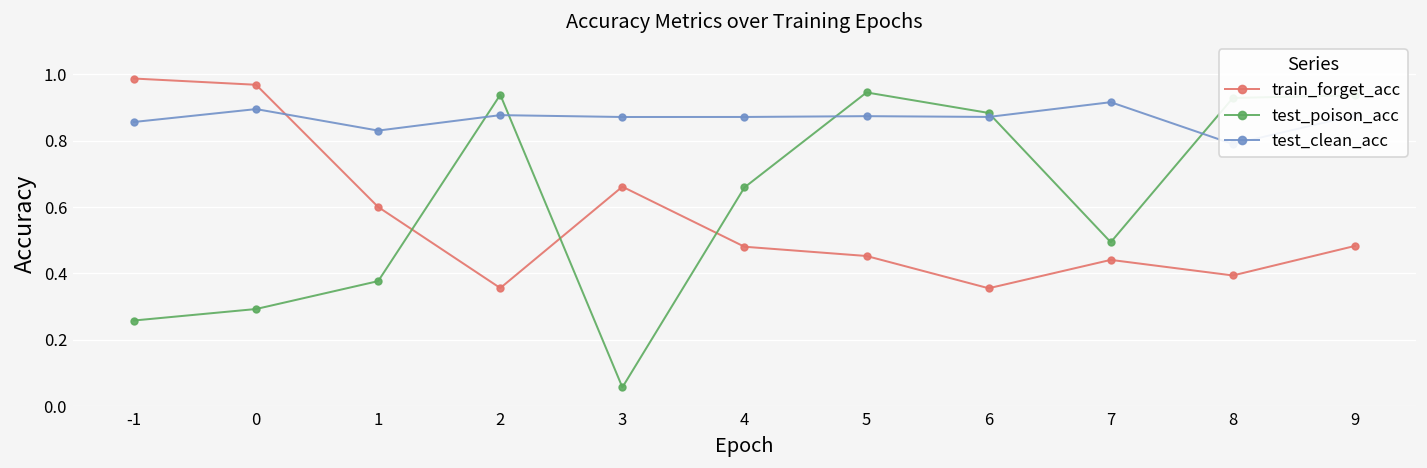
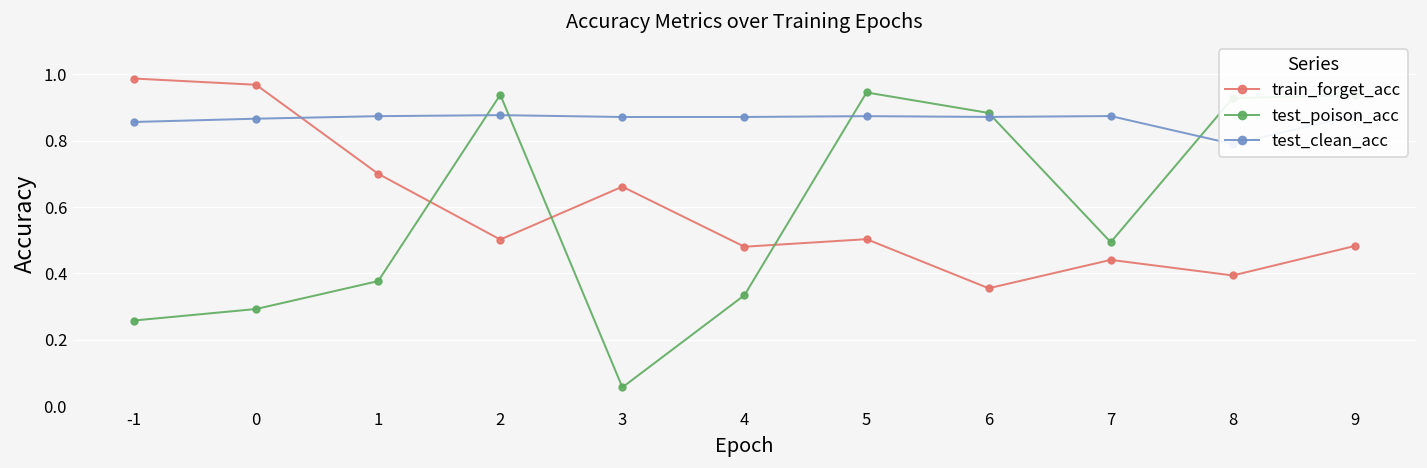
  {
    "train_forget_acc": {
      "-1": 0.99,
      "0": 0.97,
-     "1": 0.6,
-     "2": 0.36,
+     "1": 0.7,
+     "2": 0.50,
      "3": 0.66,
      "4": 0.48,
-     "5": 0.45,
+     "5": 0.50,
      "6": 0.36,
      "7": 0.44,
      "8": 0.39,
      "9": 0.48
    },
    "test_poison_acc": {
      "-1": 0.26,
      "0": 0.29,
      "1": 0.38,
      "2": 0.94,
      "3": 0.06,
-     "4": 0.66,
+     "4": 0.33,
      "5": 0.94,
      "6": 0.88,
      "7": 0.49
    },
    "test_clean_acc": {
      "-1": 0.86,
-     "0": 0.89,
-     "1": 0.83,
+     "0": 0.87,
+     "1": 0.87,
      "2": 0.88,
      "3": 0.87,
      "4": 0.87,
      "5": 0.87,
      "6": 0.87,
-     "7": 0.92
+     "7": 0.87
    }
  }
